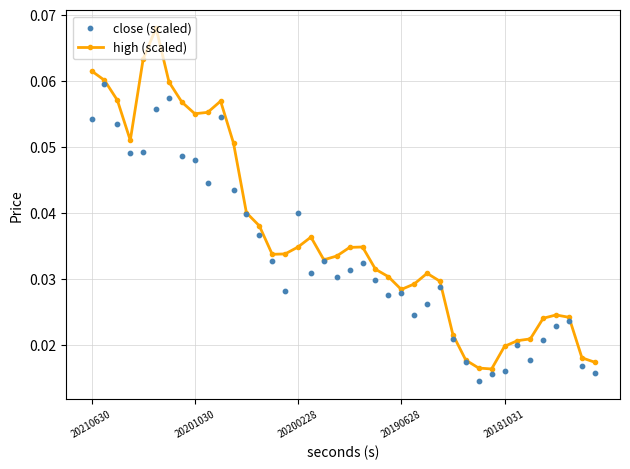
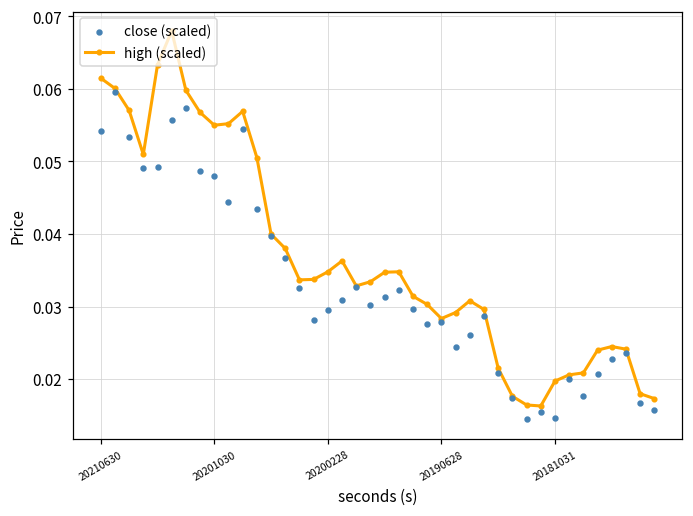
  {
    "high (scaled)": {
      "20210630": 0.061,
      "20201030": 0.055,
      "20200228": 0.035,
      "20190628": 0.028,
      "20181031": 0.020
    },
    "close (scaled)": {
-     "20200228": 0.040,
-     "20181031": 0.016
+     "20200228": 0.030,
+     "20181031": 0.015
    }
  }
